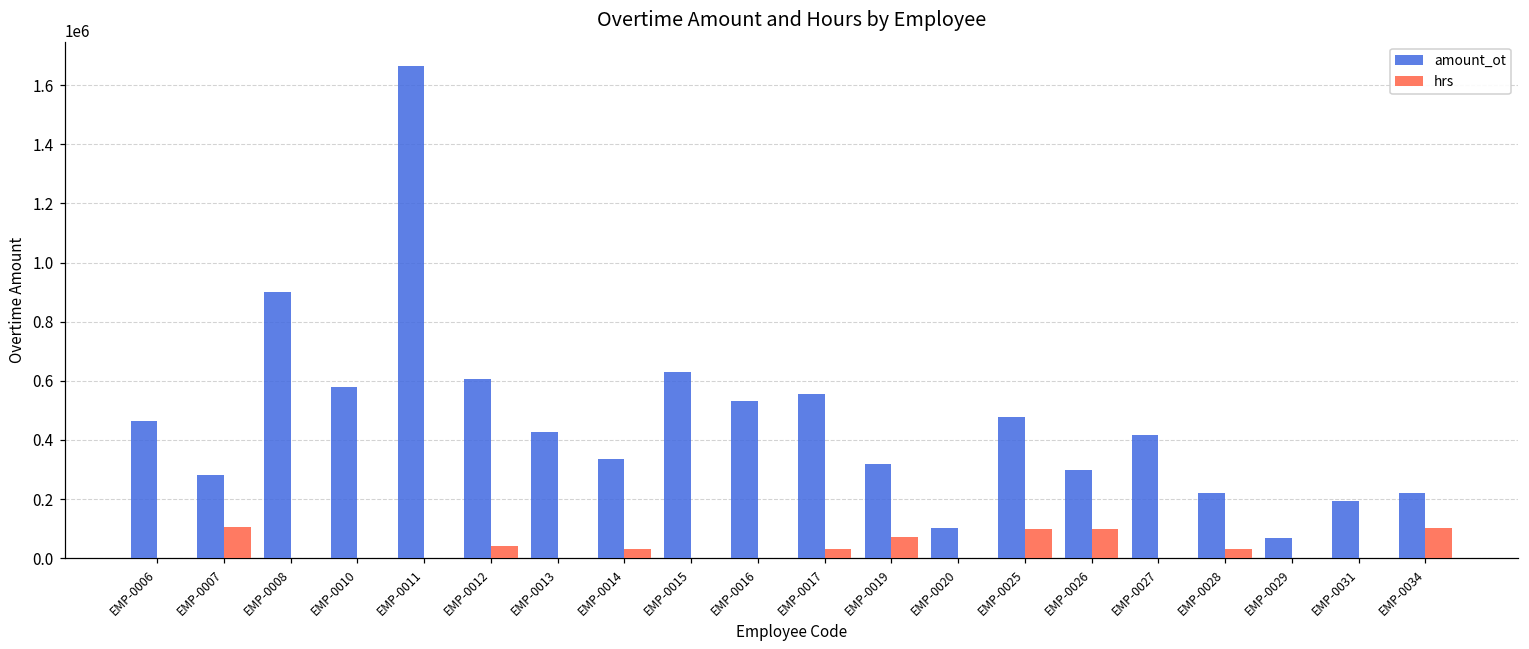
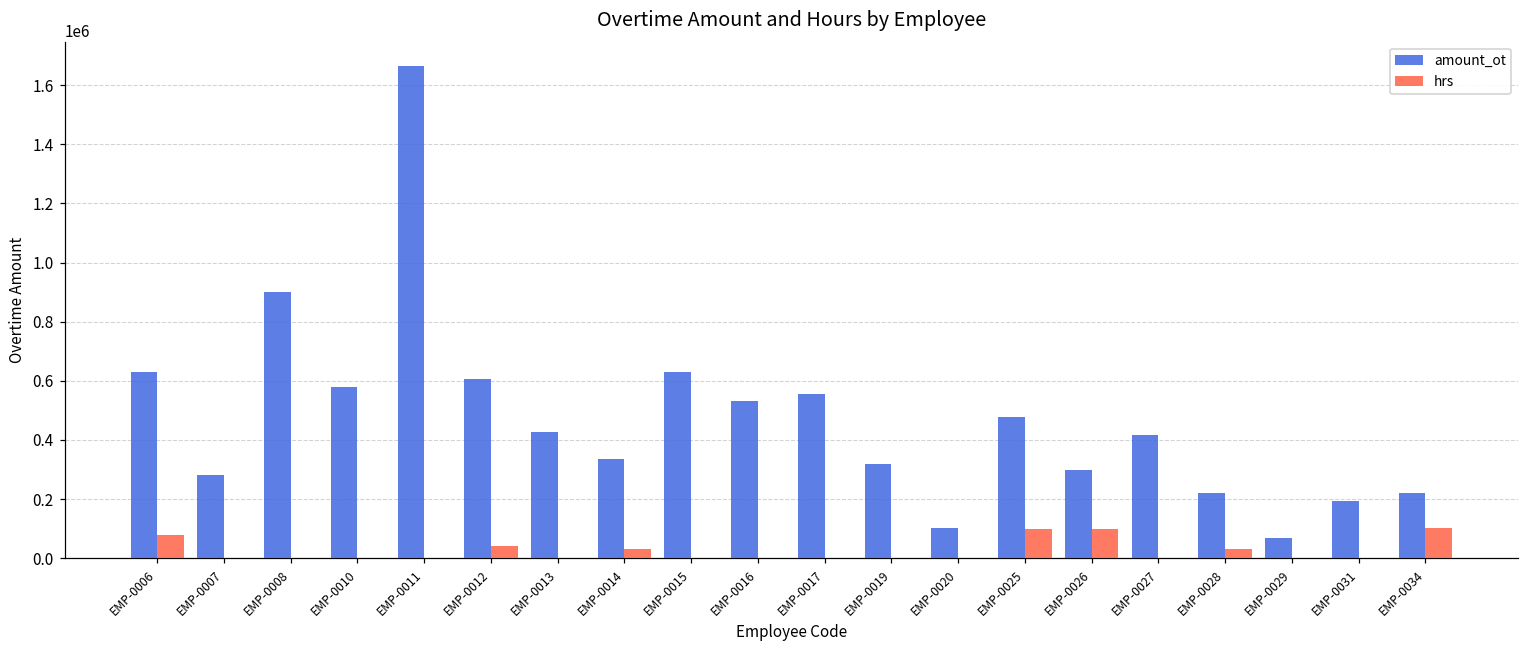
  {
    "amount_ot": {
-     "EMP-0006": 460000,
+     "EMP-0006": 630000,
      "EMP-0007": 280000,
      "EMP-0008": 900000,
      "EMP-0010": 580000,
      "EMP-0011": 1660000,
      "EMP-0012": 600000,
      "EMP-0013": 430000,
      "EMP-0014": 340000,
      "EMP-0015": 630000,
      "EMP-0016": 530000,
      "EMP-0017": 560000,
      "EMP-0019": 320000,
      "EMP-0020": 100000,
      "EMP-0025": 480000,
      "EMP-0026": 300000,
      "EMP-0027": 420000,
      "EMP-0028": 220000,
      "EMP-0029": 70000,
      "EMP-0031": 190000,
      "EMP-0034": 220000
    },
    "hrs": {
-     "EMP-0006": 0,
-     "EMP-0007": 110000,
+     "EMP-0006": 80000,
+     "EMP-0007": 0,
      "EMP-0012": 40000,
      "EMP-0014": 30000,
-     "EMP-0017": 30000,
-     "EMP-0019": 70000,
+     "EMP-0017": 0,
+     "EMP-0019": 0,
      "EMP-0025": 100000,
      "EMP-0026": 100000,
      "EMP-0028": 30000,
      "EMP-0034": 100000
    }
  }
